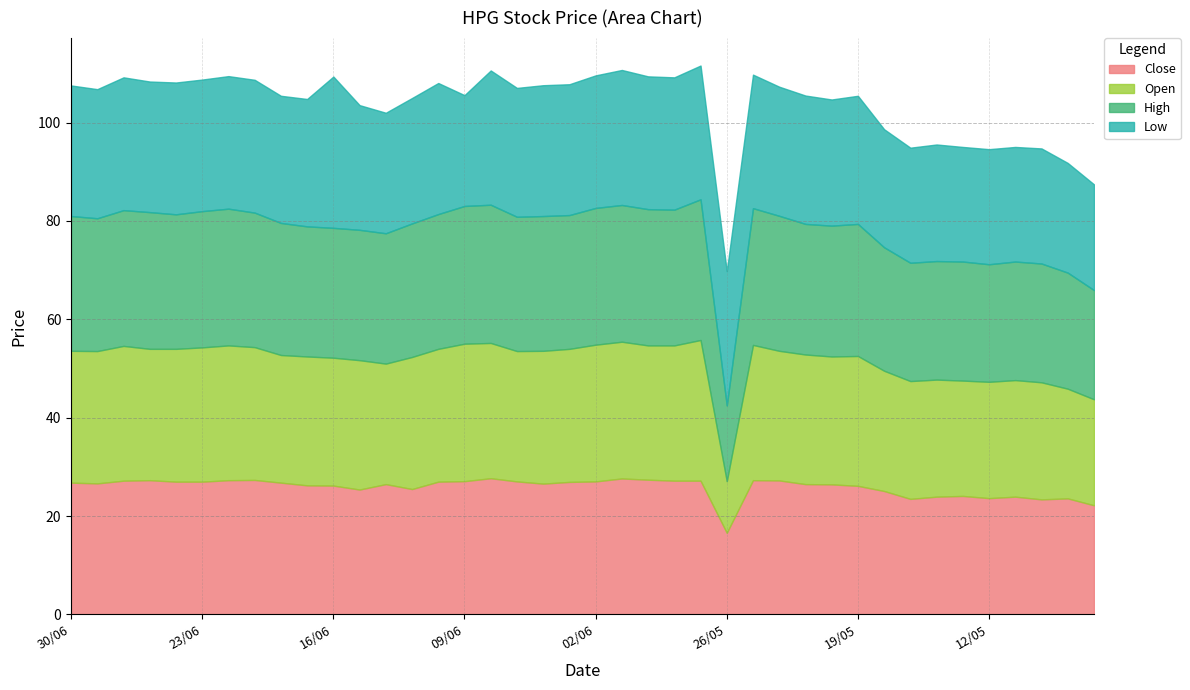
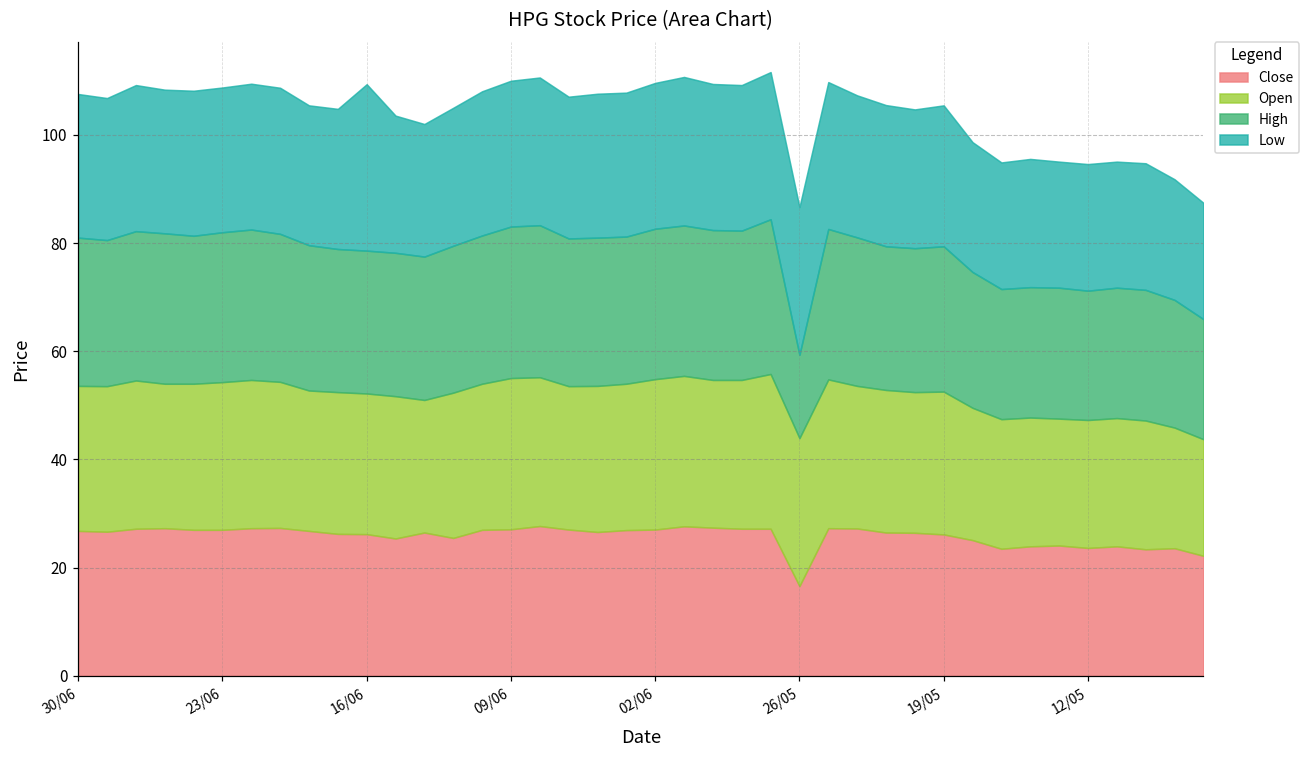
  {
    "Close": {
      "30/06": 27,
      "23/06": 27,
      "16/06": 26,
      "09/06": 27,
      "02/06": 27,
      "26/05": 17,
      "19/05": 26,
      "12/05": 24
    },
    "Open": {
      "30/06": 27,
      "23/06": 27,
      "16/06": 26,
      "09/06": 28,
      "02/06": 28,
-     "26/05": 10,
+     "26/05": 27,
      "19/05": 26,
      "12/05": 24
    },
    "High": {
      "30/06": 27,
      "23/06": 28,
      "16/06": 26,
      "09/06": 28,
      "02/06": 28,
      "26/05": 15,
      "19/05": 27,
      "12/05": 24
    },
    "Low": {
      "30/06": 27,
      "23/06": 27,
      "16/06": 31,
-     "09/06": 23,
+     "09/06": 27,
      "02/06": 27,
      "26/05": 27,
      "19/05": 26,
      "12/05": 23
    }
  }
